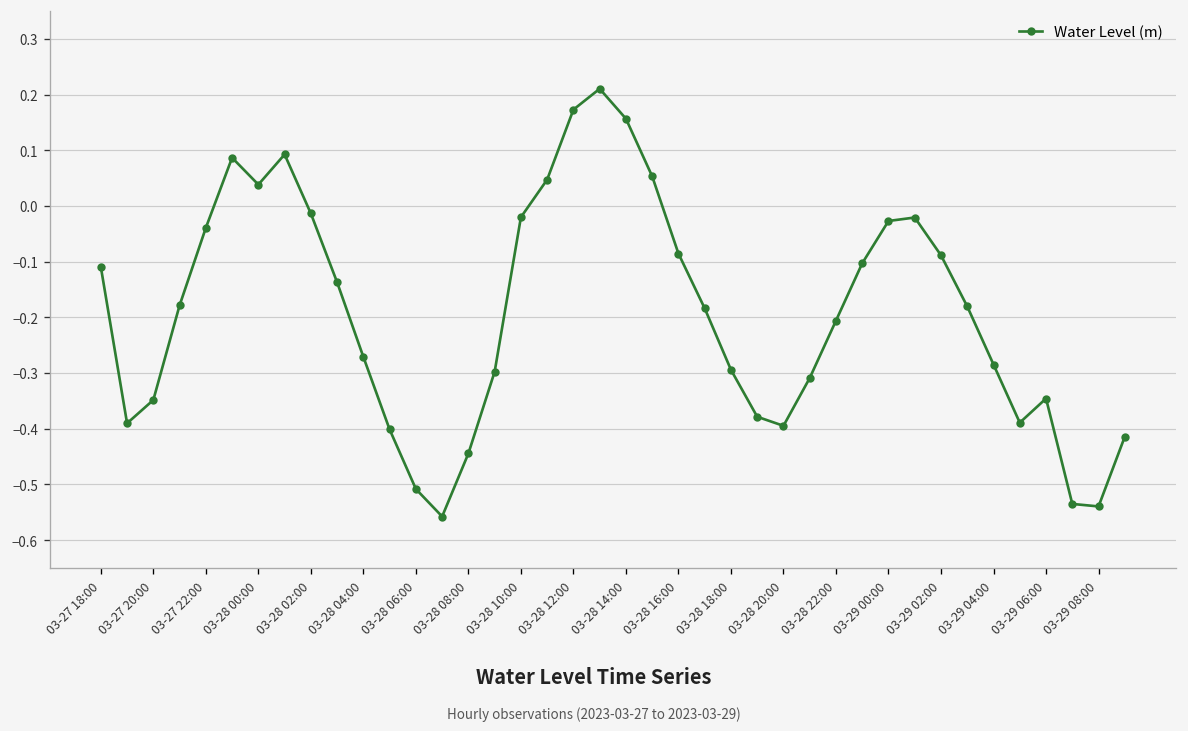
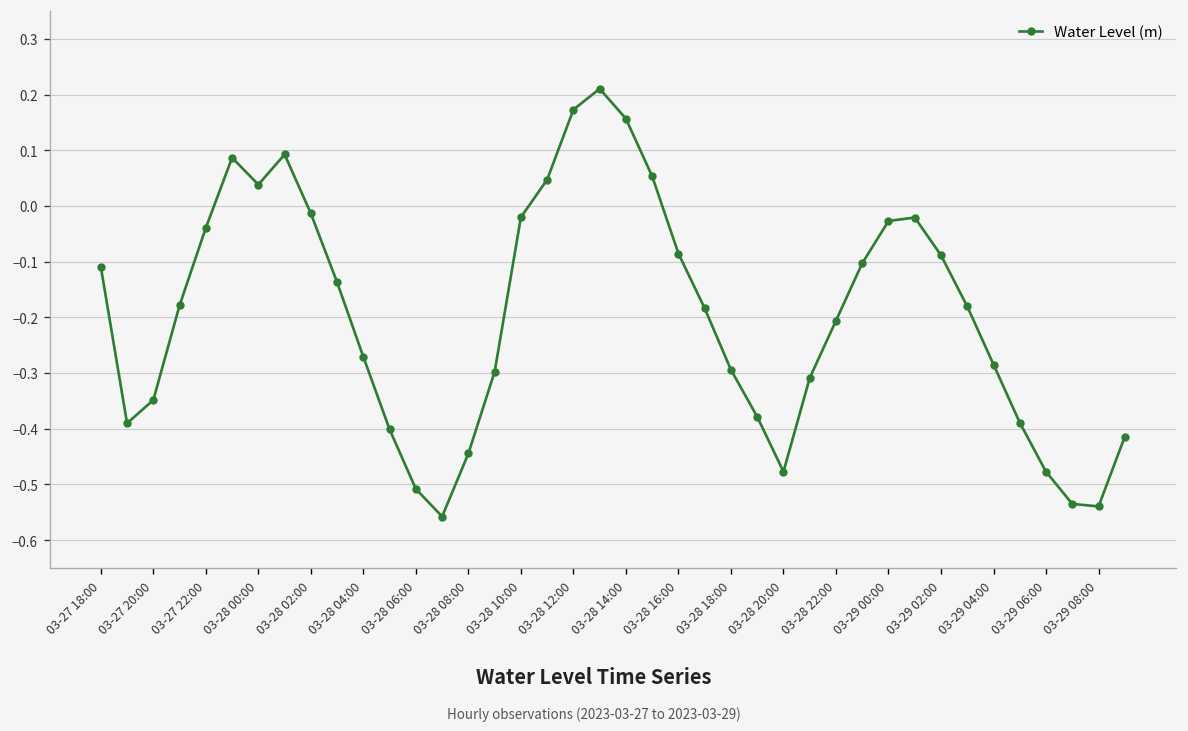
  {
    "03-27 18:00": -0.11,
    "03-27 20:00": -0.35,
    "03-27 22:00": -0.04,
    "03-28 00:00": 0.04,
    "03-28 02:00": -0.01,
    "03-28 04:00": -0.27,
    "03-28 06:00": -0.51,
    "03-28 08:00": -0.44,
    "03-28 10:00": -0.02,
    "03-28 12:00": 0.17,
    "03-28 14:00": 0.16,
    "03-28 16:00": -0.09,
    "03-28 18:00": -0.29,
-   "03-28 20:00": -0.39,
+   "03-28 20:00": -0.48,
    "03-28 22:00": -0.21,
    "03-29 00:00": -0.03,
    "03-29 02:00": -0.09,
    "03-29 04:00": -0.28,
-   "03-29 06:00": -0.35,
+   "03-29 06:00": -0.48,
    "03-29 08:00": -0.54
  }
